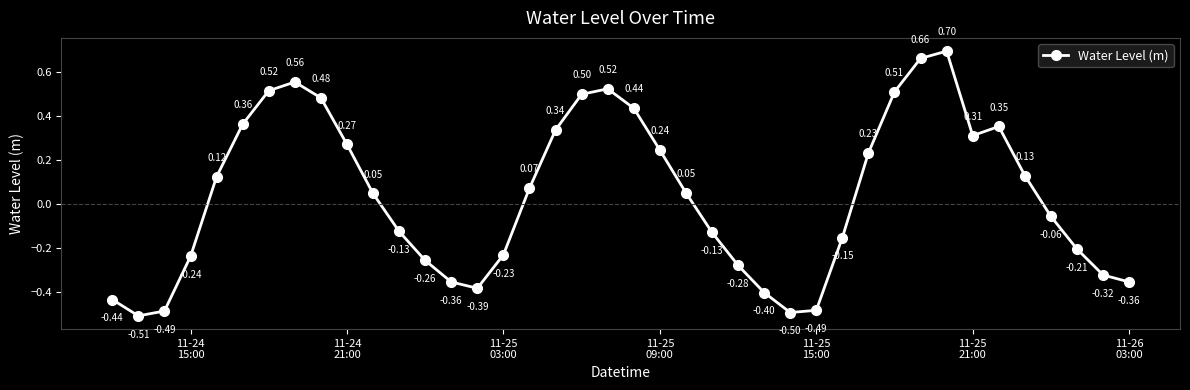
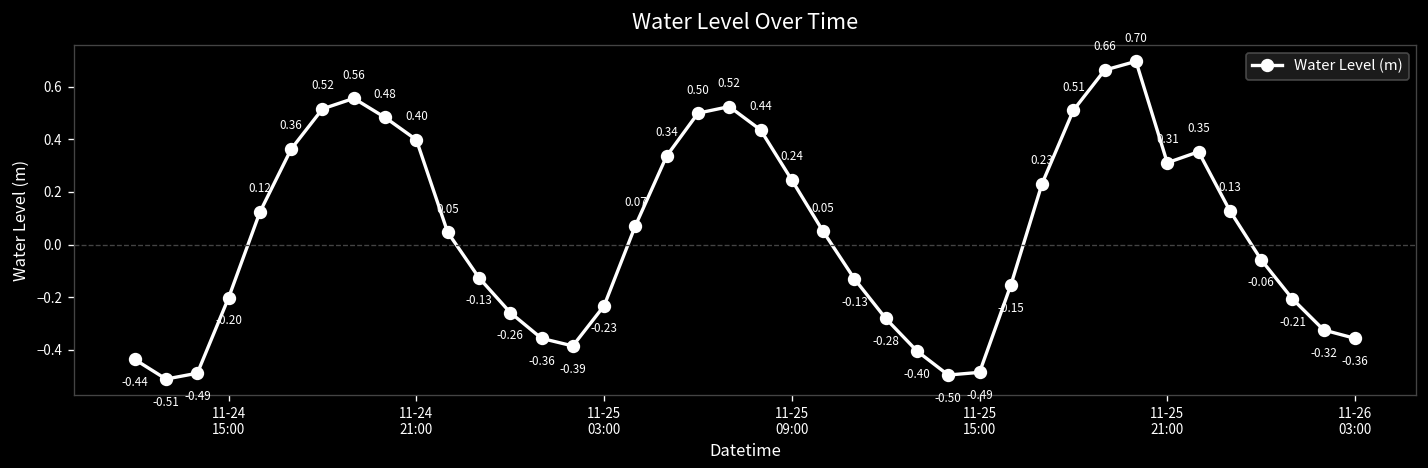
  {
-   "11-24 15:00": -0.24,
-   "11-24 21:00": 0.27,
+   "11-24 15:00": -0.20,
+   "11-24 21:00": 0.40,
    "11-25 03:00": -0.23,
    "11-25 09:00": 0.24,
    "11-25 15:00": -0.49,
    "11-25 21:00": 0.31,
    "11-26 03:00": -0.36
  }
